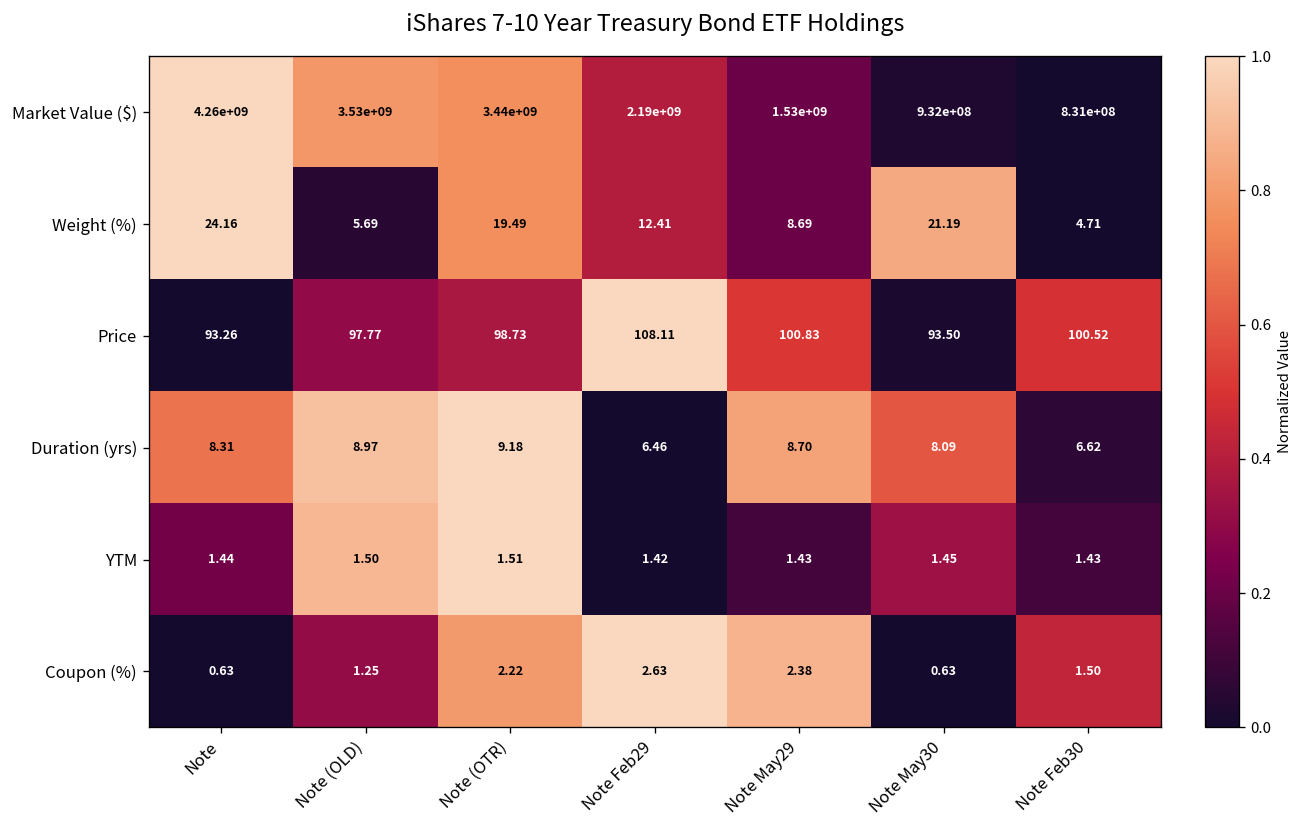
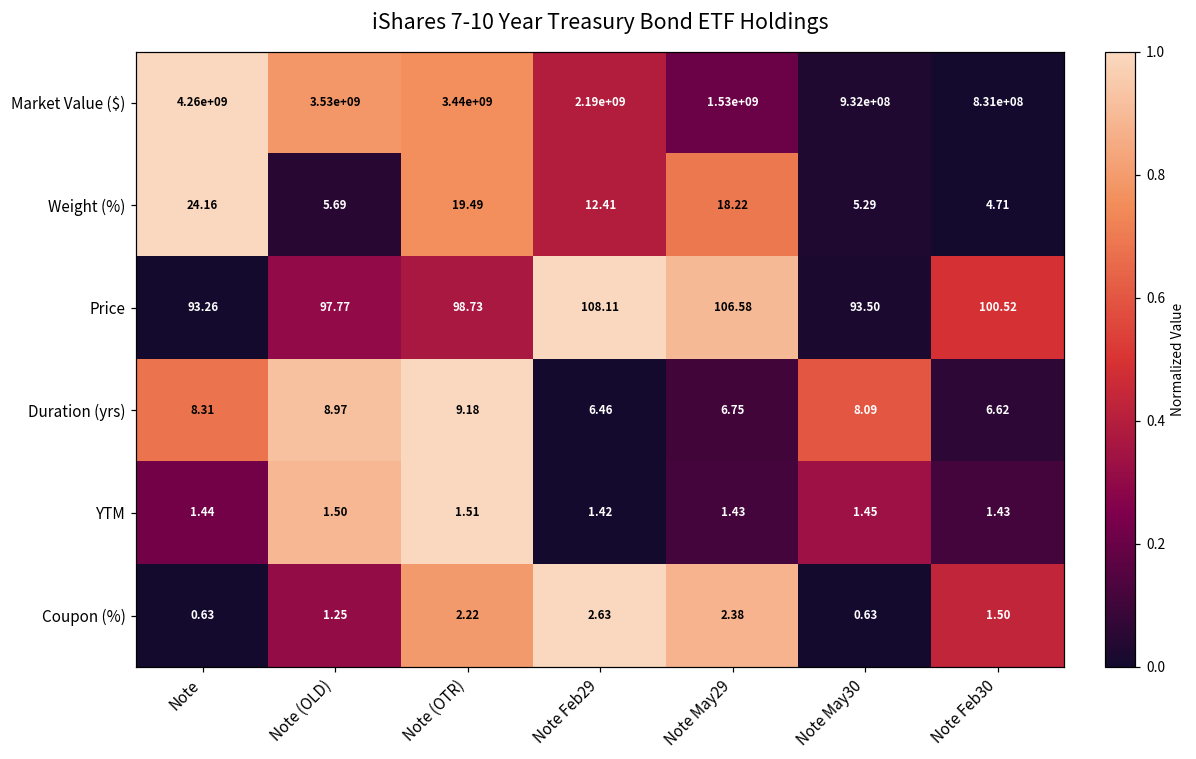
  {
    "Market Value ($)": {
      "Note": "4.26e+09",
      "Note (OLD)": "3.53e+09",
      "Note (OTR)": "3.44e+09",
      "Note Feb29": "2.19e+09",
      "Note May29": "1.53e+09",
      "Note May30": "9.32e+08",
      "Note Feb30": "8.31e+08"
    },
    "Weight (%)": {
      "Note": "24.16",
      "Note (OLD)": "5.69",
      "Note (OTR)": "19.49",
      "Note Feb29": "12.41",
-     "Note May29": "8.69",
-     "Note May30": "21.19",
+     "Note May29": "18.22",
+     "Note May30": "5.29",
      "Note Feb30": "4.71"
    },
    "Price": {
      "Note": "93.26",
      "Note (OLD)": "97.77",
      "Note (OTR)": "98.73",
      "Note Feb29": "108.11",
-     "Note May29": "100.83",
+     "Note May29": "106.58",
      "Note May30": "93.50",
      "Note Feb30": "100.52"
    },
    "Duration (yrs)": {
      "Note": "8.31",
      "Note (OLD)": "8.97",
      "Note (OTR)": "9.18",
      "Note Feb29": "6.46",
-     "Note May29": "8.70",
+     "Note May29": "6.75",
      "Note May30": "8.09",
      "Note Feb30": "6.62"
    },
    "YTM": {
      "Note": "1.44",
      "Note (OLD)": "1.50",
      "Note (OTR)": "1.51",
      "Note Feb29": "1.42",
      "Note May29": "1.43",
      "Note May30": "1.45",
      "Note Feb30": "1.43"
    },
    "Coupon (%)": {
      "Note": "0.63",
      "Note (OLD)": "1.25",
      "Note (OTR)": "2.22",
      "Note Feb29": "2.63",
      "Note May29": "2.38",
      "Note May30": "0.63",
      "Note Feb30": "1.50"
    }
  }
